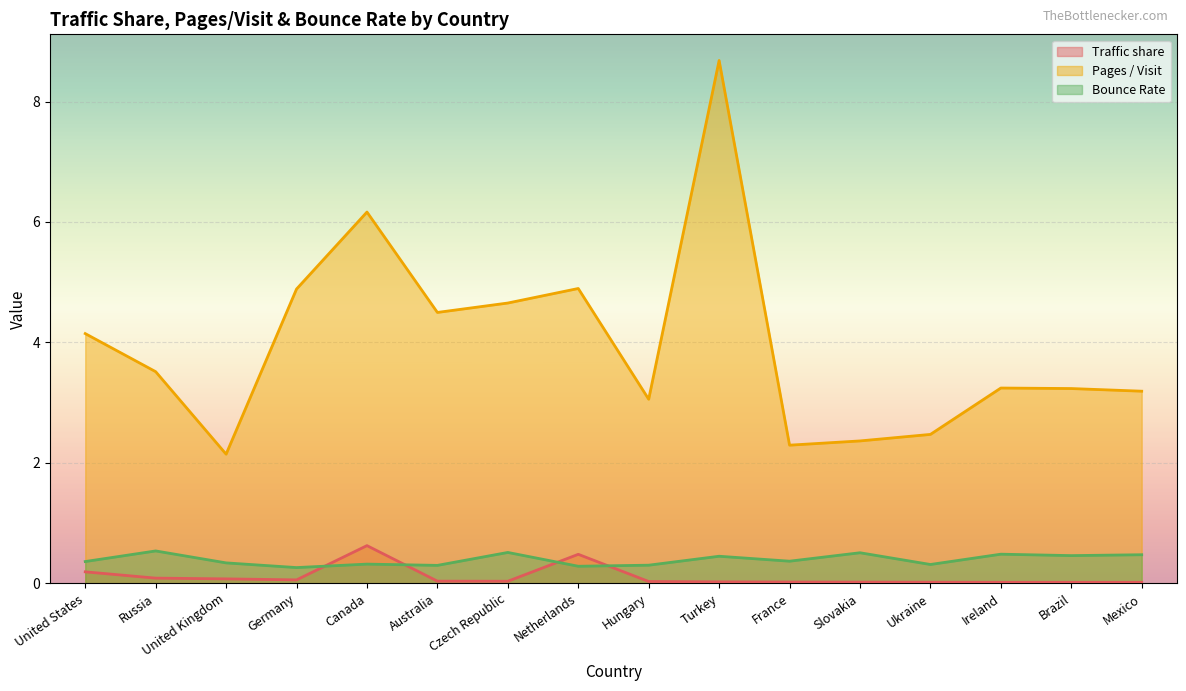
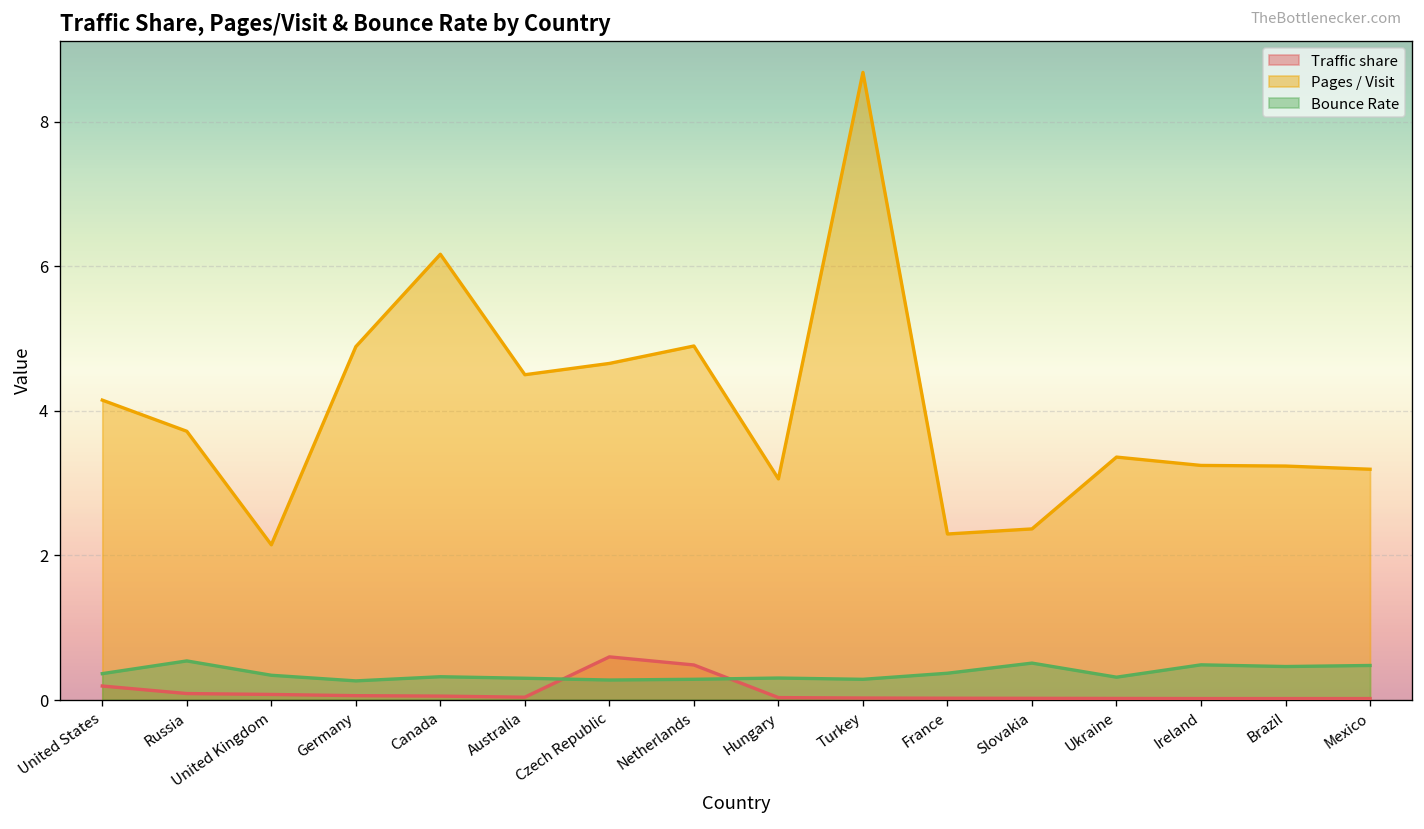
  {
    "Traffic share": {
      "United States": 0.2,
      "Russia": 0.1,
      "United Kingdom": 0.1,
      "Germany": 0.1,
-     "Canada": 0.6,
+     "Canada": 0.1,
      "Australia": 0.0,
-     "Czech Republic": 0.0,
+     "Czech Republic": 0.6,
      "Netherlands": 0.5,
      "Hungary": 0.0,
      "Turkey": 0.0,
      "France": 0.0,
      "Slovakia": 0.0,
      "Ukraine": 0.0,
      "Ireland": 0.0,
      "Brazil": 0.0,
      "Mexico": 0.0
    },
    "Pages / Visit": {
      "United States": 4.1,
-     "Russia": 3.5,
+     "Russia": 3.7,
      "United Kingdom": 2.1,
      "Germany": 4.9,
      "Canada": 6.2,
      "Australia": 4.5,
      "Czech Republic": 4.7,
      "Netherlands": 4.9,
      "Hungary": 3.1,
      "Turkey": 8.7,
      "France": 2.3,
      "Slovakia": 2.4,
-     "Ukraine": 2.5,
+     "Ukraine": 3.4,
      "Ireland": 3.2,
      "Brazil": 3.2,
      "Mexico": 3.2
    },
    "Bounce Rate": {
      "United States": 0.4,
      "Russia": 0.5,
      "United Kingdom": 0.3,
      "Germany": 0.3,
      "Canada": 0.3,
      "Australia": 0.3,
-     "Czech Republic": 0.5,
+     "Czech Republic": 0.3,
      "Netherlands": 0.3,
      "Hungary": 0.3,
-     "Turkey": 0.5,
+     "Turkey": 0.3,
      "France": 0.4,
      "Slovakia": 0.5,
      "Ukraine": 0.3,
      "Ireland": 0.5,
      "Brazil": 0.5,
      "Mexico": 0.5
    }
  }
